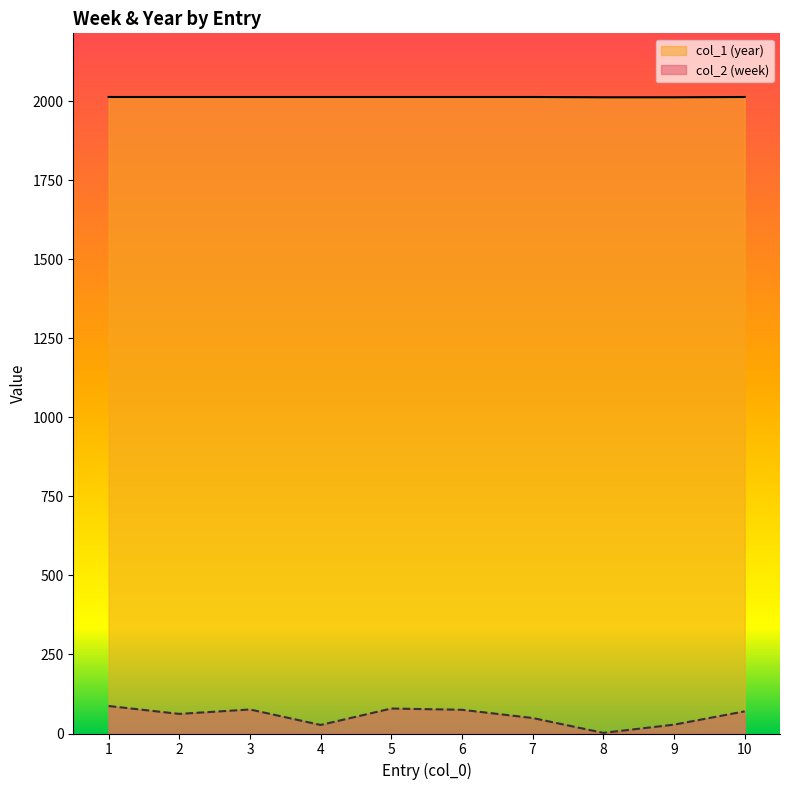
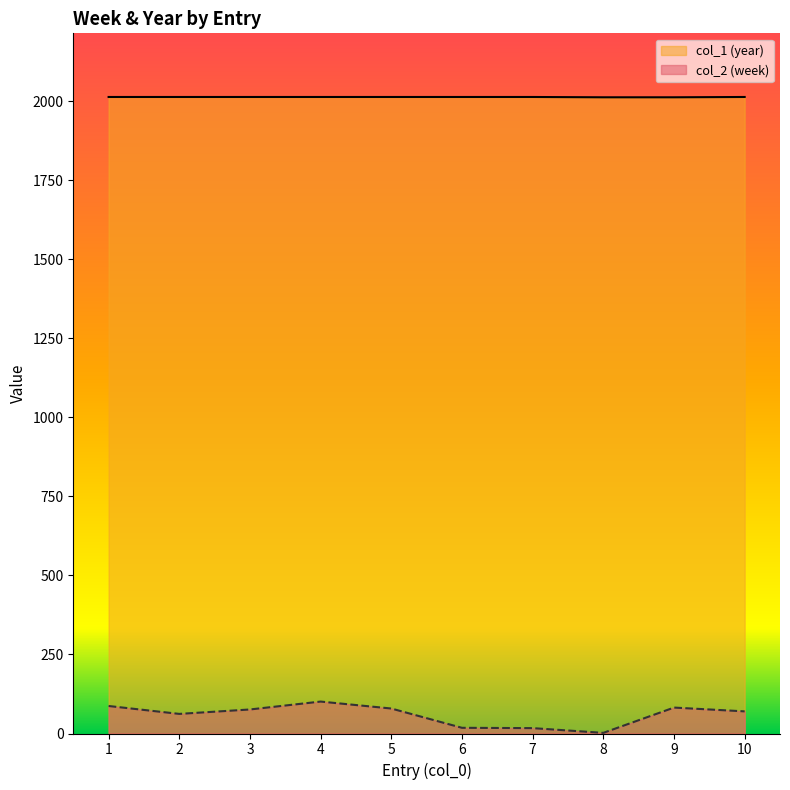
  {
    "col_1 (year)": {
      "1": 2010,
      "2": 2010,
      "3": 2010,
      "4": 2010,
      "5": 2010,
      "6": 2010,
      "7": 2010,
      "8": 2010,
      "9": 2010,
      "10": 2010
    },
    "col_2 (week)": {
      "1": 90,
      "2": 60,
      "3": 80,
-     "4": 30,
+     "4": 100,
      "5": 80,
-     "6": 80,
-     "7": 50,
+     "6": 20,
+     "7": 20,
      "8": 0,
-     "9": 30,
+     "9": 80,
      "10": 70
    }
  }
